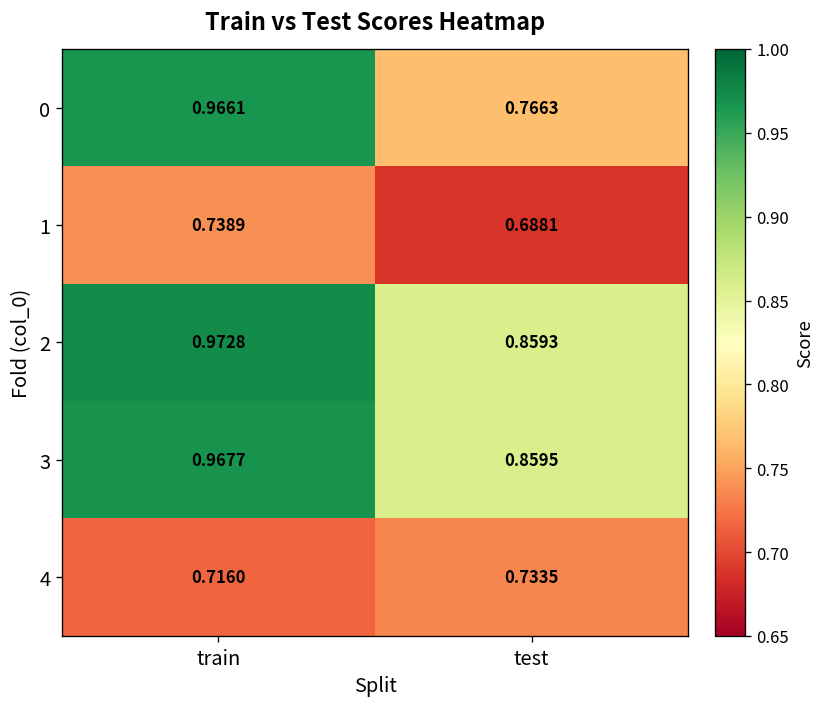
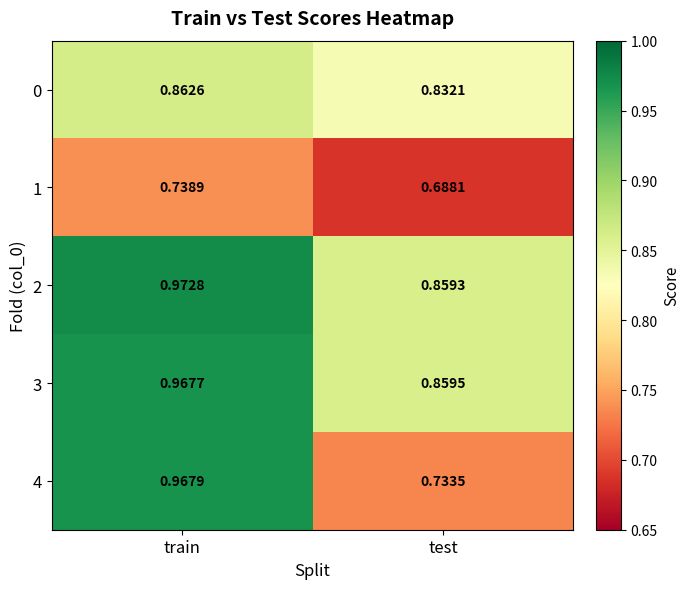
  {
    "0": {
-     "train": 0.9661,
-     "test": 0.7663
+     "train": 0.8626,
+     "test": 0.8321
    },
    "1": {
      "train": 0.7389,
      "test": 0.6881
    },
    "2": {
      "train": 0.9728,
      "test": 0.8593
    },
    "3": {
      "train": 0.9677,
      "test": 0.8595
    },
    "4": {
-     "train": 0.7160,
+     "train": 0.9679,
      "test": 0.7335
    }
  }
